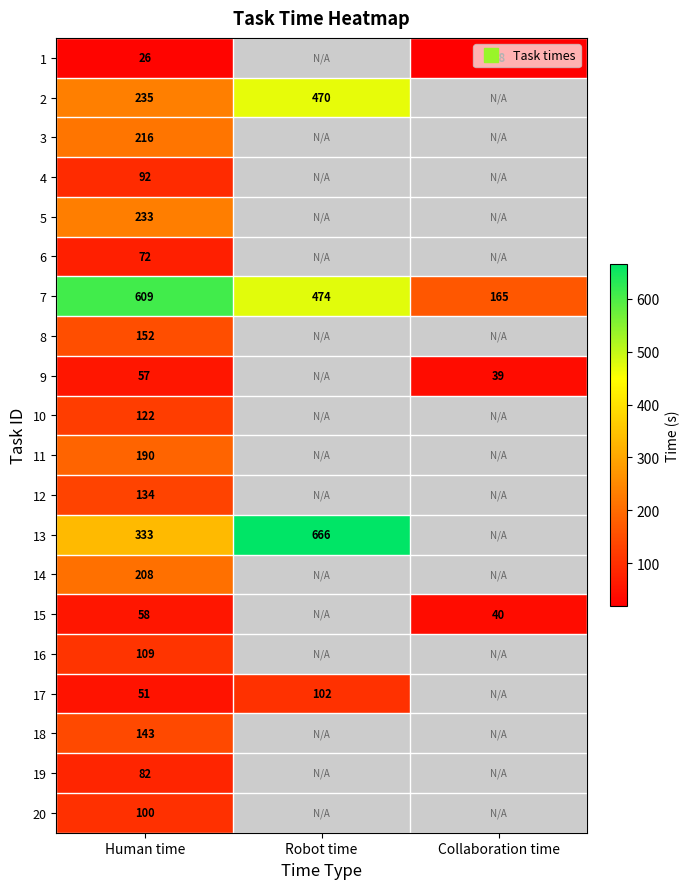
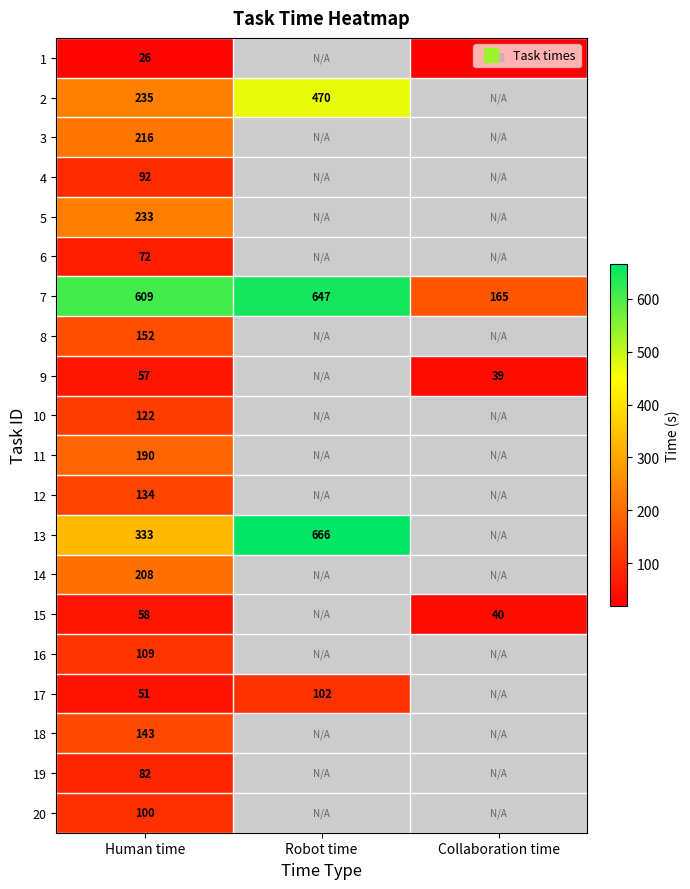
  {
    "1": {
      "Human time": 26
    },
    "2": {
      "Human time": 235,
      "Robot time": 470
    },
    "3": {
      "Human time": 216
    },
    "4": {
      "Human time": 92
    },
    "5": {
      "Human time": 233
    },
    "6": {
      "Human time": 72
    },
    "7": {
      "Human time": 609,
-     "Robot time": 474,
+     "Robot time": 647,
      "Collaboration time": 165
    },
    "8": {
      "Human time": 152
    },
    "9": {
      "Human time": 57,
      "Collaboration time": 39
    },
    "10": {
      "Human time": 122
    },
    "11": {
      "Human time": 190
    },
    "12": {
      "Human time": 134
    },
    "13": {
      "Human time": 333,
      "Robot time": 666
    },
    "14": {
      "Human time": 208
    },
    "15": {
      "Human time": 58,
      "Collaboration time": 40
    },
    "16": {
      "Human time": 109
    },
    "17": {
      "Human time": 51,
      "Robot time": 102
    },
    "18": {
      "Human time": 143
    },
    "19": {
      "Human time": 82
    },
    "20": {
      "Human time": 100
    }
  }
